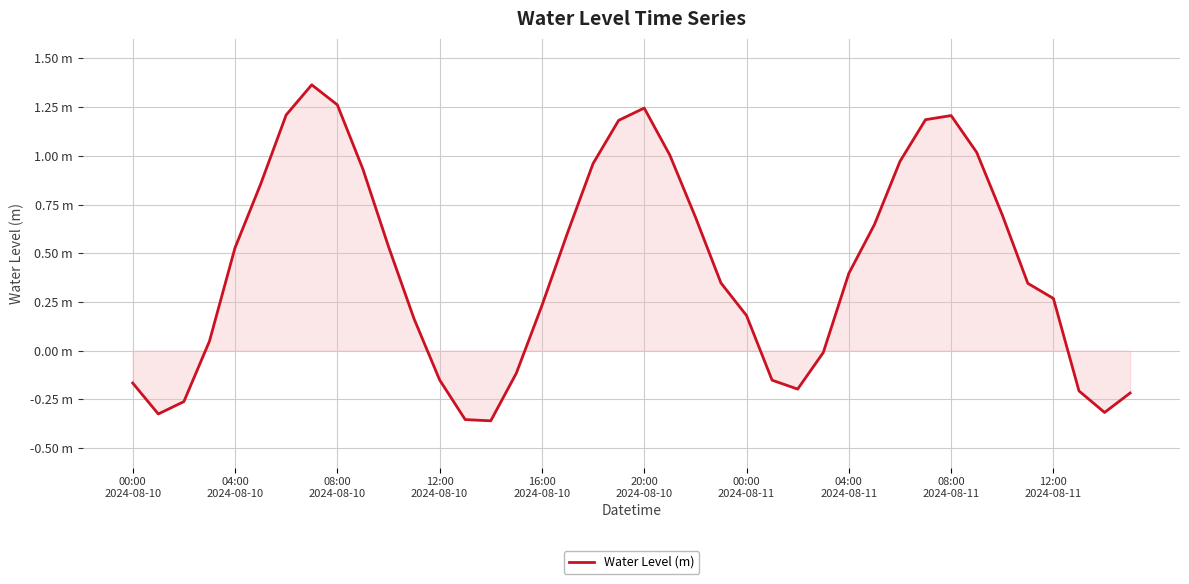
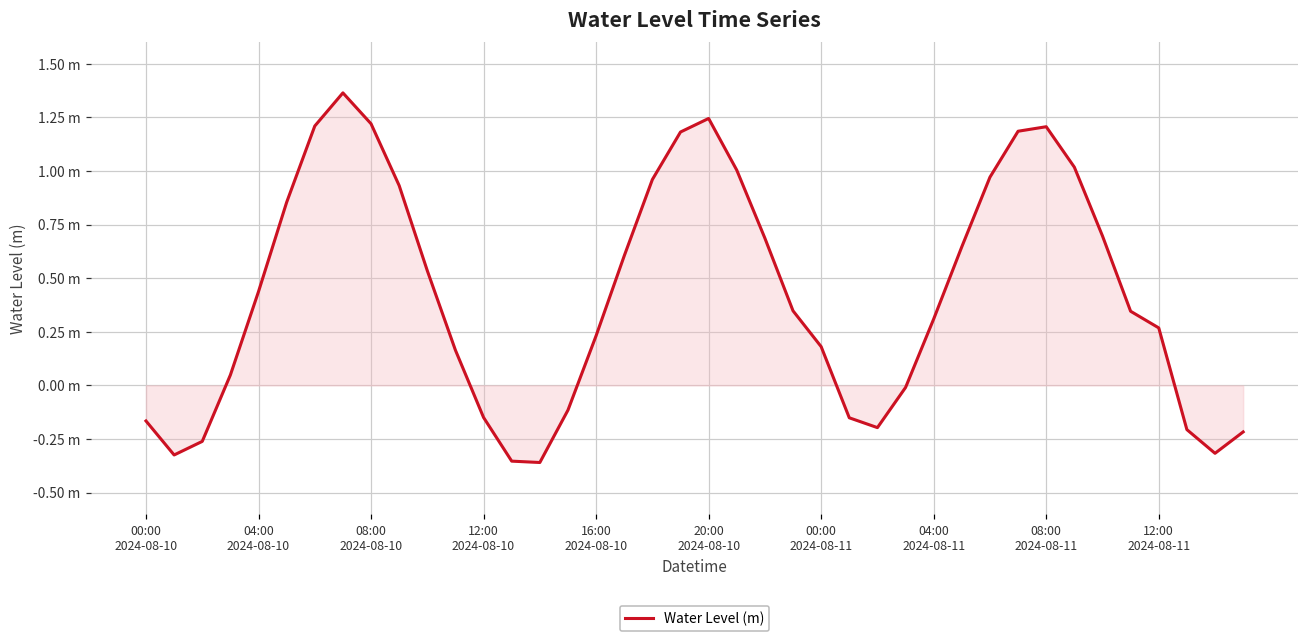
  {
    "Water Level (m)": {
      "00:00 2024-08-10": "-0.17 m",
-     "04:00 2024-08-10": "0.53 m",
-     "08:00 2024-08-10": "1.26 m",
+     "04:00 2024-08-10": "0.44 m",
+     "08:00 2024-08-10": "1.22 m",
      "12:00 2024-08-10": "-0.15 m",
-     "04:00 2024-08-11": "0.40 m"
+     "04:00 2024-08-11": "0.31 m"
    }
  }
